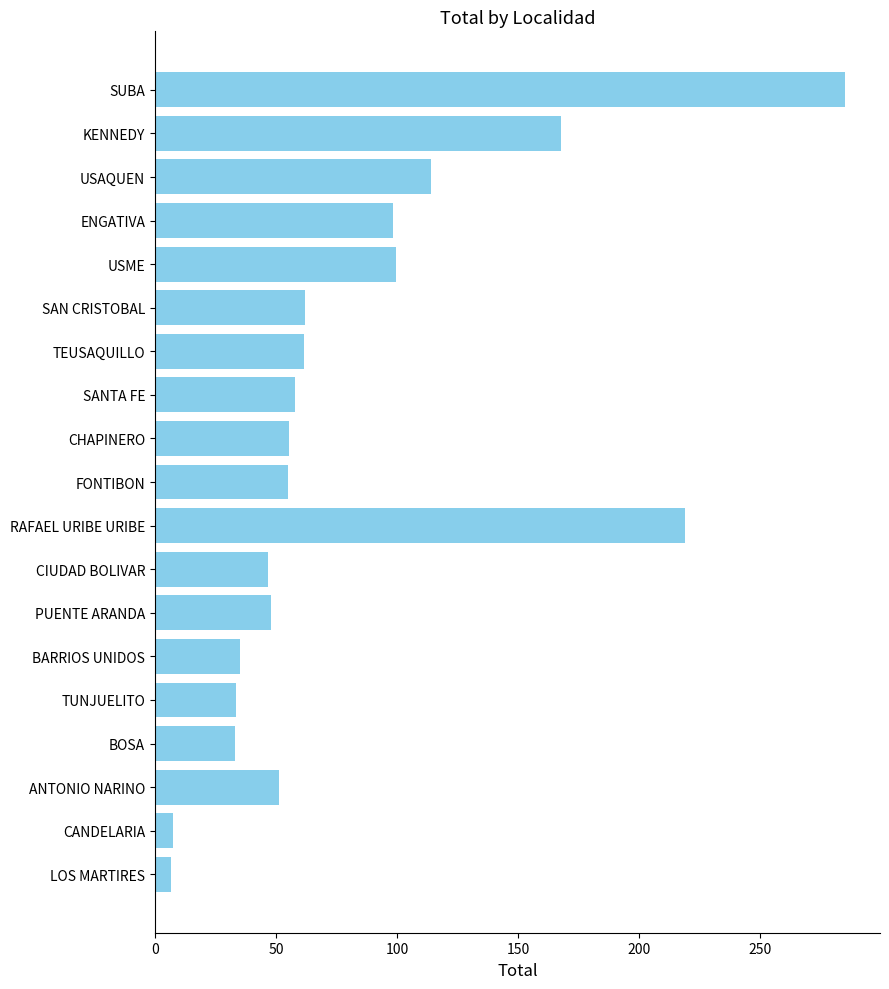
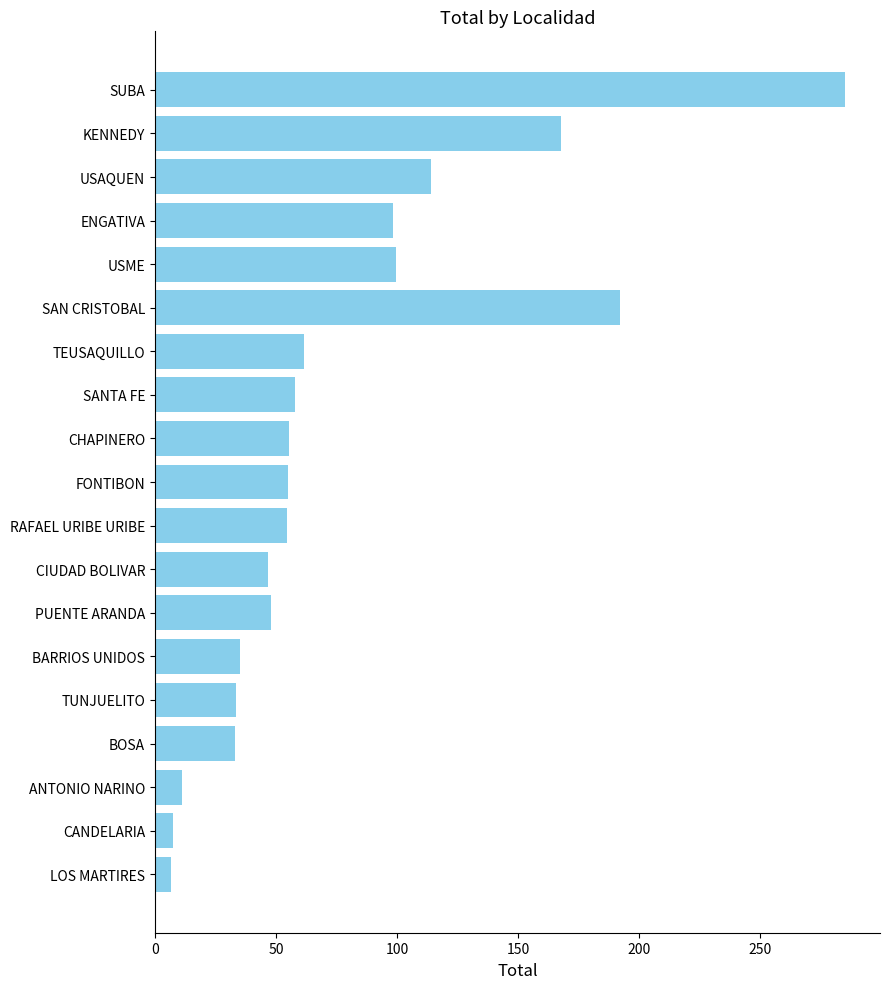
  {
    "SUBA": 285,
    "KENNEDY": 168,
    "USAQUEN": 114,
    "ENGATIVA": 98,
    "USME": 100,
-   "SAN CRISTOBAL": 62,
+   "SAN CRISTOBAL": 192,
    "TEUSAQUILLO": 61,
    "SANTA FE": 58,
    "CHAPINERO": 55,
    "FONTIBON": 55,
-   "RAFAEL URIBE URIBE": 219,
+   "RAFAEL URIBE URIBE": 55,
    "CIUDAD BOLIVAR": 47,
    "PUENTE ARANDA": 48,
    "BARRIOS UNIDOS": 35,
    "TUNJUELITO": 34,
    "BOSA": 33,
-   "ANTONIO NARINO": 51,
+   "ANTONIO NARINO": 11,
    "CANDELARIA": 7,
    "LOS MARTIRES": 7
  }
